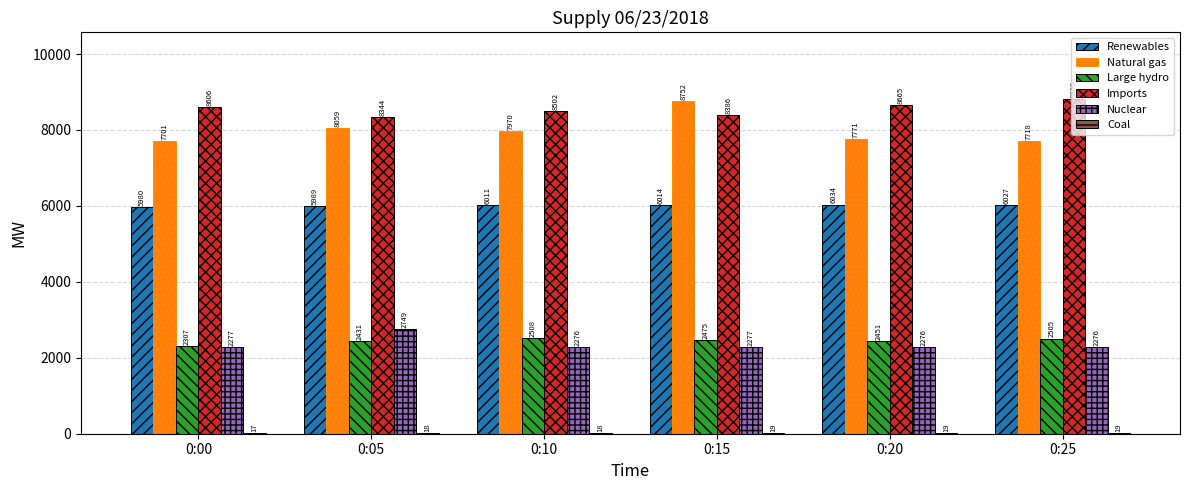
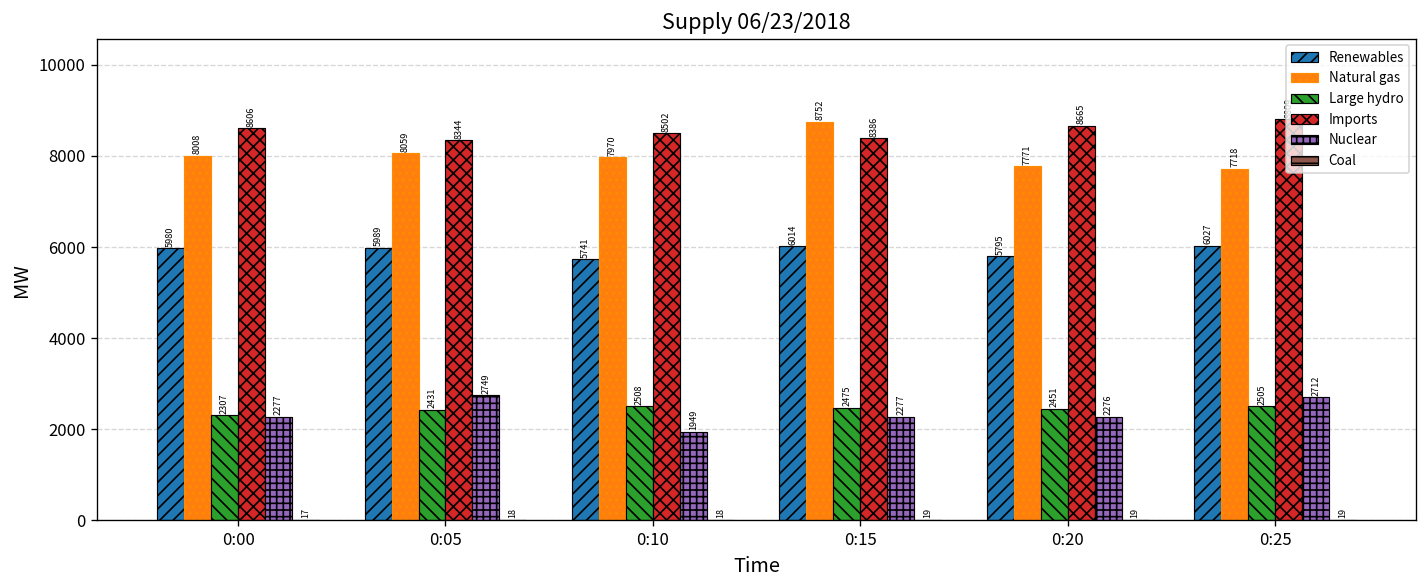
  {
    "Renewables": {
      "0:00": 5980,
      "0:05": 5989,
-     "0:10": 6011,
+     "0:10": 5741,
      "0:15": 6014,
-     "0:20": 6034,
+     "0:20": 5795,
      "0:25": 6027
    },
    "Natural gas": {
-     "0:00": 7701,
+     "0:00": 8008,
      "0:05": 8059,
      "0:10": 7970,
      "0:15": 8752,
      "0:20": 7771,
      "0:25": 7718
    },
    "Large hydro": {
      "0:00": 2307,
      "0:05": 2431,
      "0:10": 2508,
      "0:15": 2475,
      "0:20": 2451,
      "0:25": 2505
    },
    "Imports": {
      "0:00": 8606,
      "0:05": 8344,
      "0:10": 8502,
      "0:15": 8386,
      "0:20": 8665
    },
    "Nuclear": {
      "0:00": 2277,
      "0:05": 2749,
-     "0:10": 2276,
+     "0:10": 1949,
      "0:15": 2277,
      "0:20": 2276,
-     "0:25": 2276
+     "0:25": 2712
    },
    "Coal": {
      "0:00": 17,
      "0:05": 18,
      "0:10": 18,
      "0:15": 19,
      "0:20": 19,
      "0:25": 19
    }
  }
